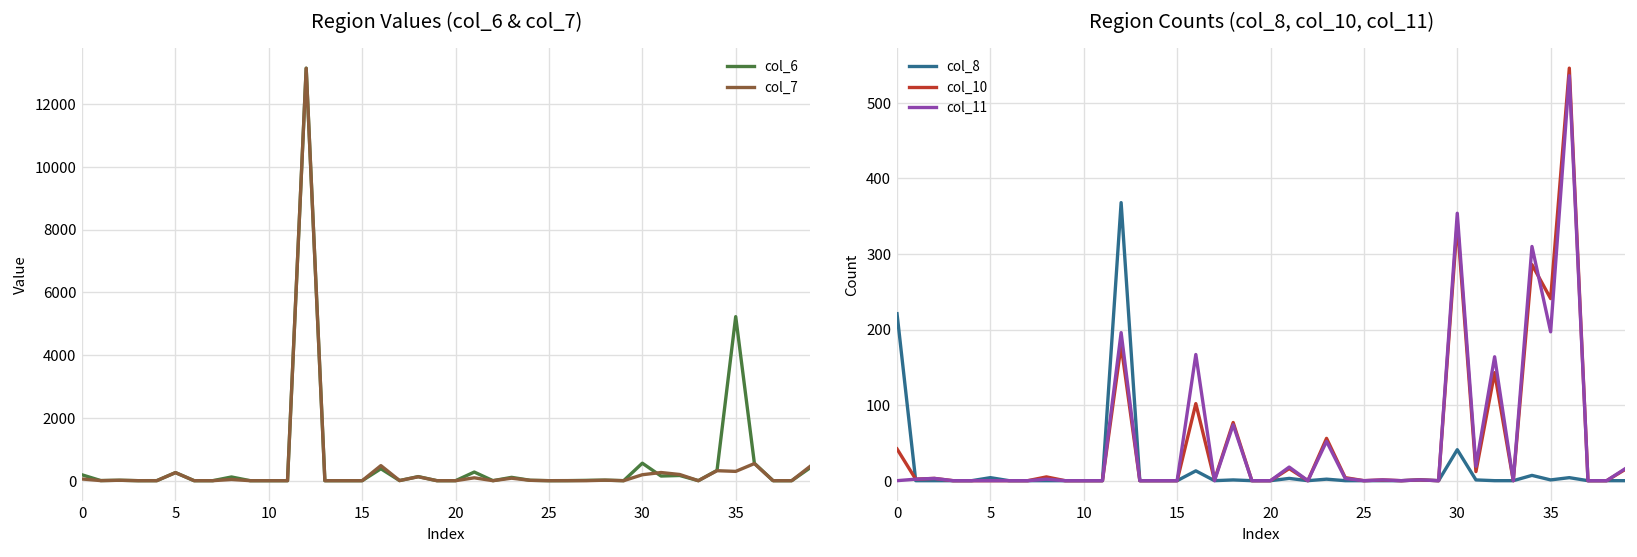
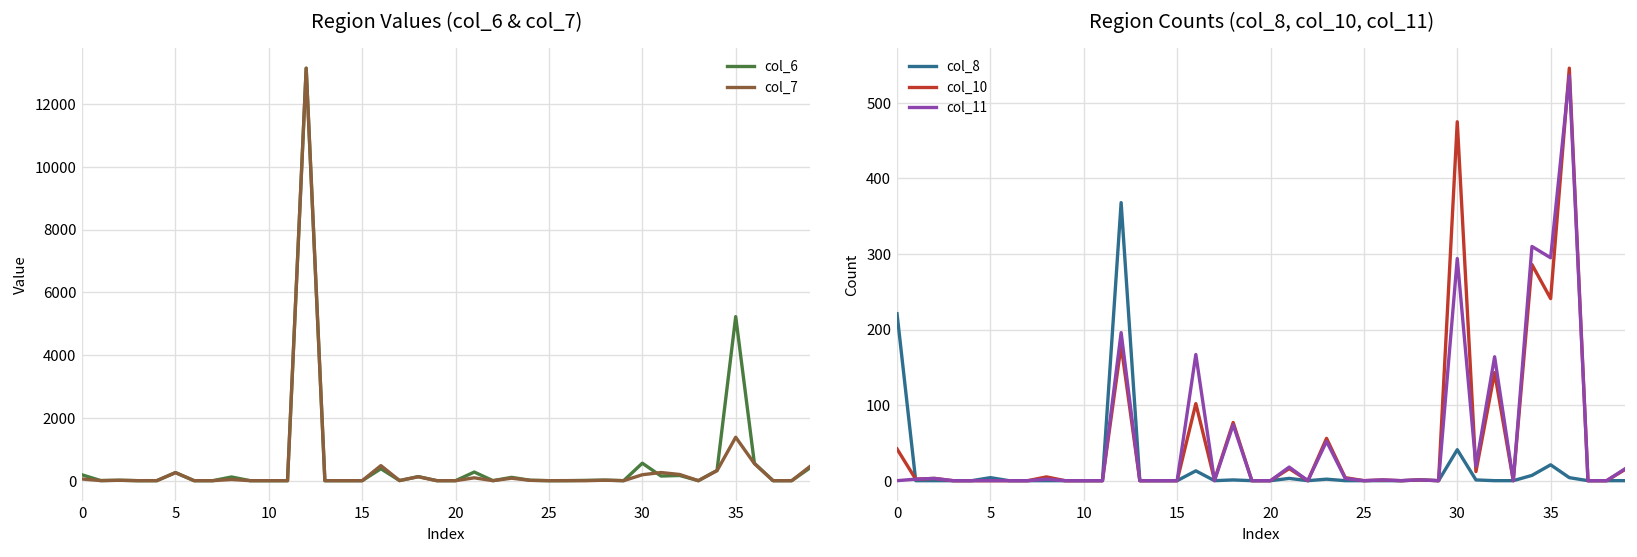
  {
    "Region Values (col_6 & col_7)": {
      "col_6": {
        "0": 200,
        "30": 600,
        "35": 5200
      },
      "col_7": {
        "0": 100,
        "30": 200,
-       "35": 300
+       "35": 1400
      }
    },
    "Region Counts (col_8, col_10, col_11)": {
      "col_8": {
        "0": 220,
        "30": 40,
-       "35": 0
+       "35": 20
      },
      "col_10": {
        "0": 40,
-       "30": 340,
+       "30": 480,
        "35": 240
      },
      "col_11": {
        "0": 0,
-       "30": 350,
-       "35": 200
+       "30": 290,
+       "35": 300
      }
    }
  }
